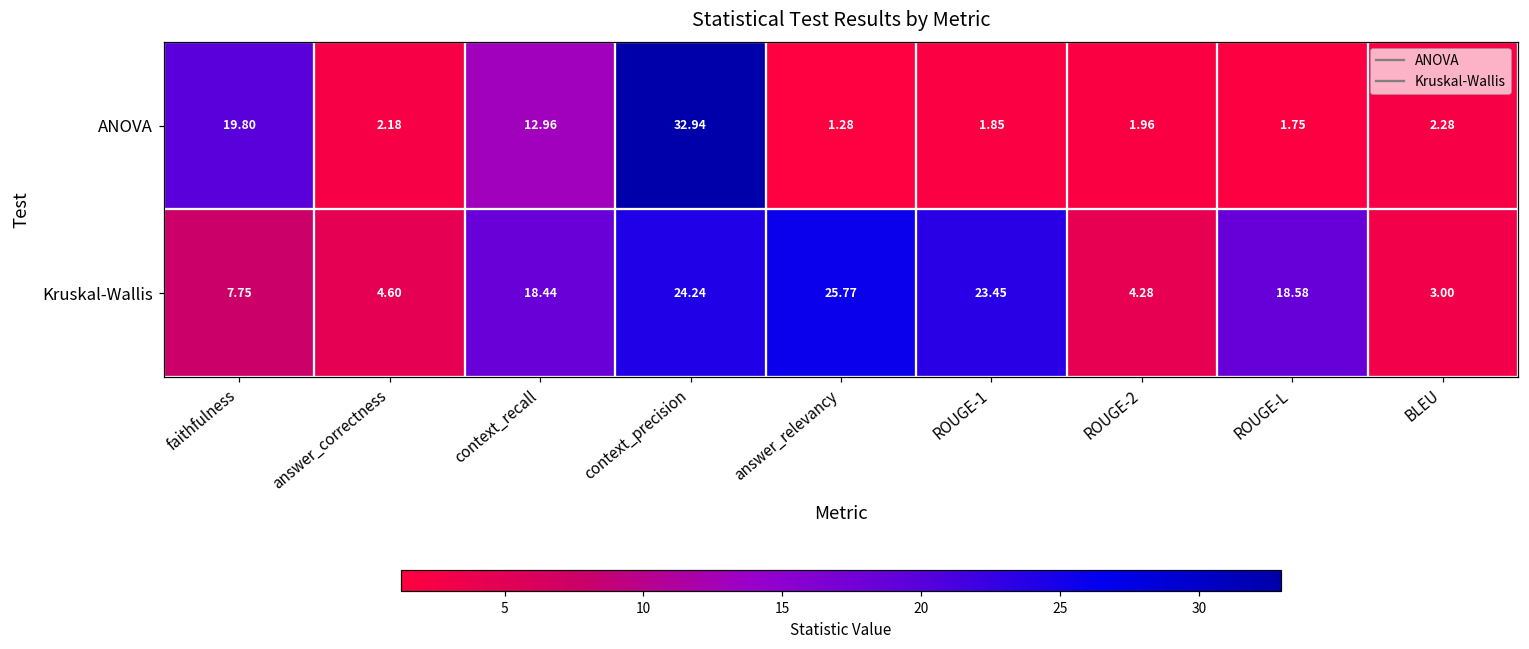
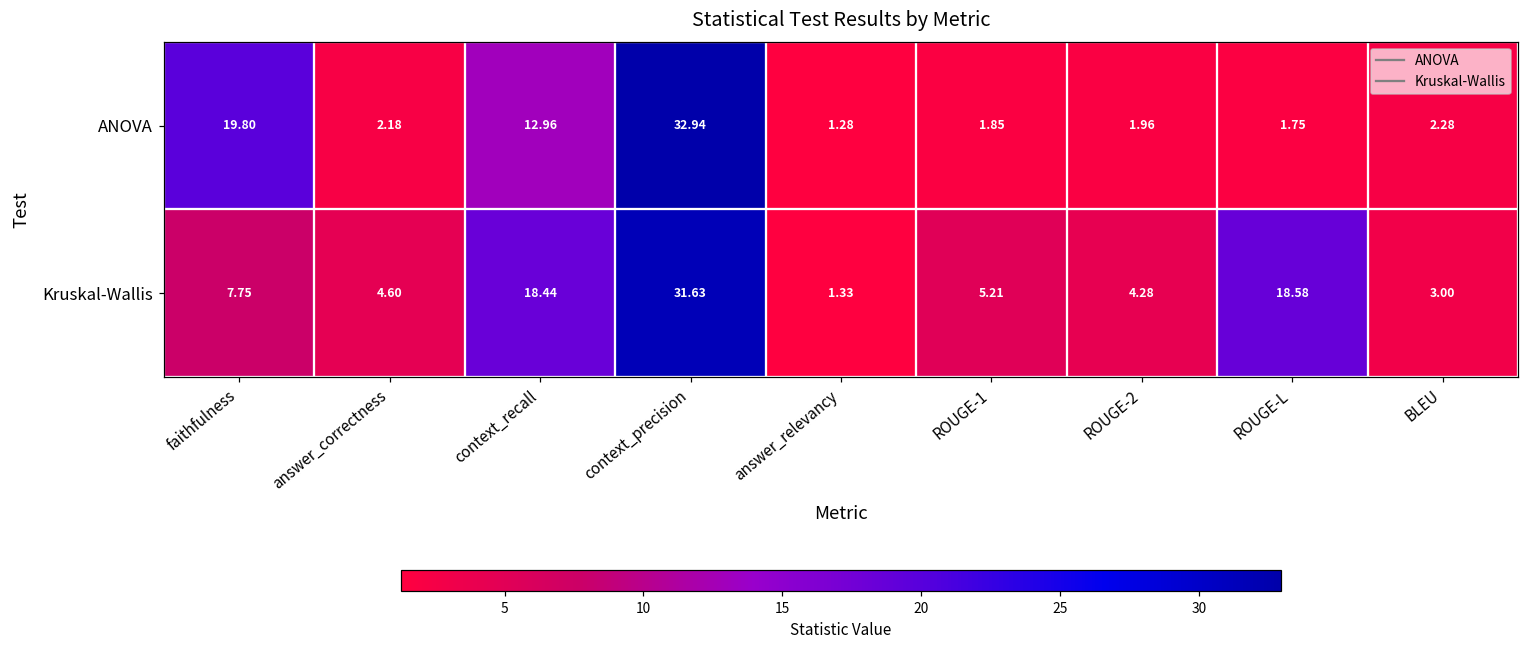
  {
    "ANOVA": {
      "faithfulness": 19.80,
      "answer_correctness": 2.18,
      "context_recall": 12.96,
      "context_precision": 32.94,
      "answer_relevancy": 1.28,
      "ROUGE-1": 1.85,
      "ROUGE-2": 1.96,
      "ROUGE-L": 1.75,
      "BLEU": 2.28
    },
    "Kruskal-Wallis": {
      "faithfulness": 7.75,
      "answer_correctness": 4.60,
      "context_recall": 18.44,
-     "context_precision": 24.24,
-     "answer_relevancy": 25.77,
-     "ROUGE-1": 23.45,
+     "context_precision": 31.63,
+     "answer_relevancy": 1.33,
+     "ROUGE-1": 5.21,
      "ROUGE-2": 4.28,
      "ROUGE-L": 18.58,
      "BLEU": 3.00
    }
  }
